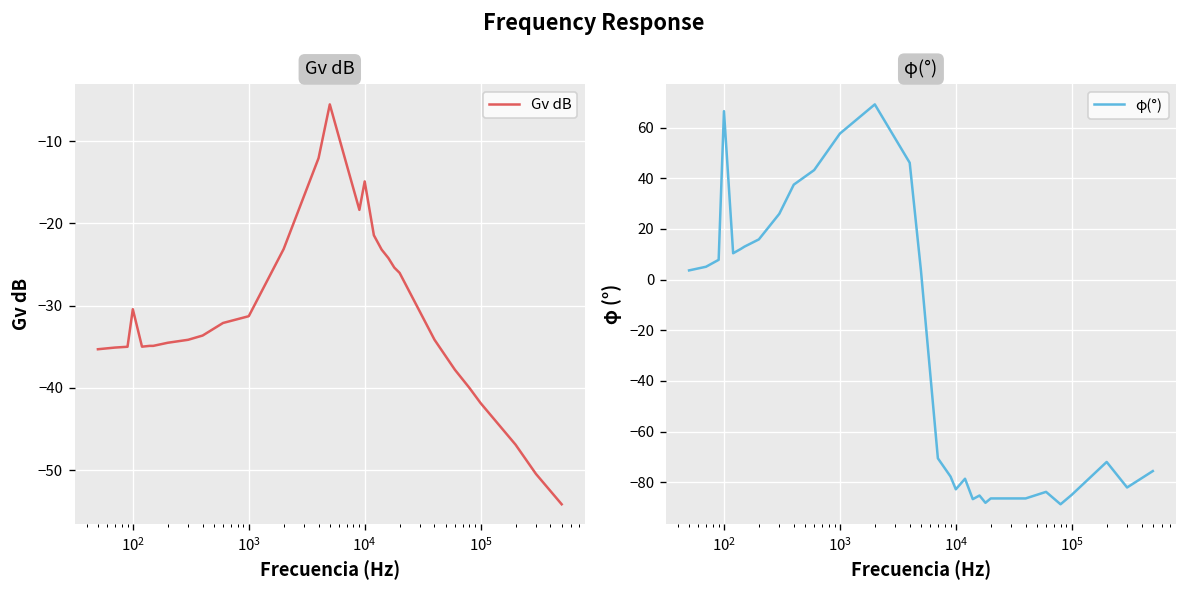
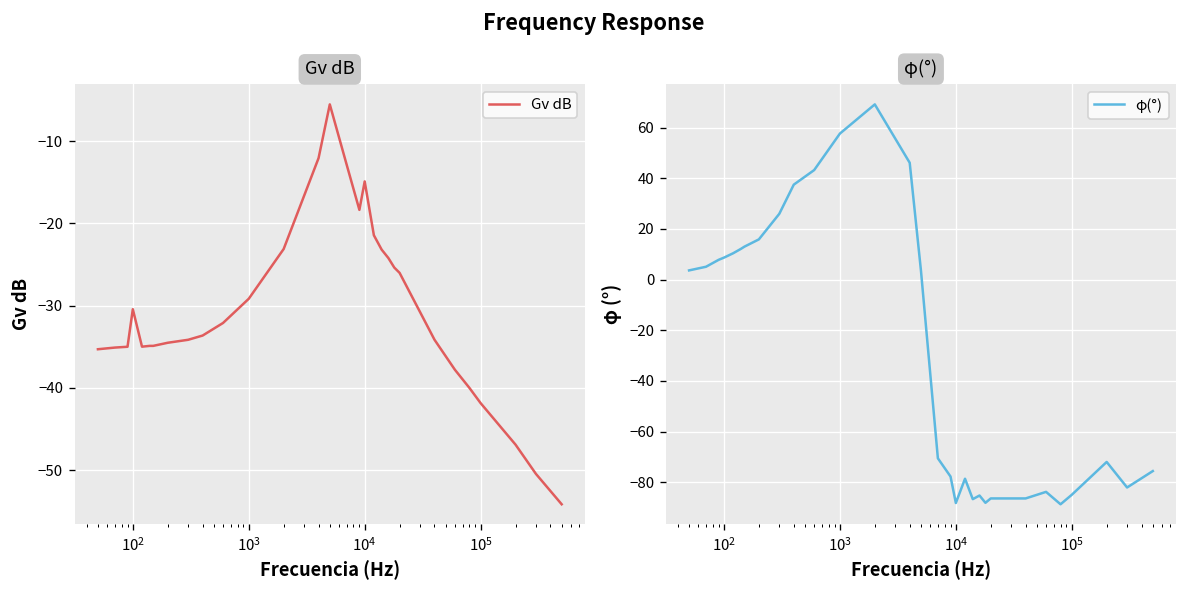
  {
    "Gv dB": {
      "10^2": -30,
-     "10^3": -31,
+     "10^3": -29,
      "10^4": -15,
      "10^5": -42
    },
    "φ(°)": {
-     "10^2": 66,
+     "10^2": 9,
      "10^3": 58,
-     "10^4": -83,
+     "10^4": -88,
      "10^5": -85
    }
  }
